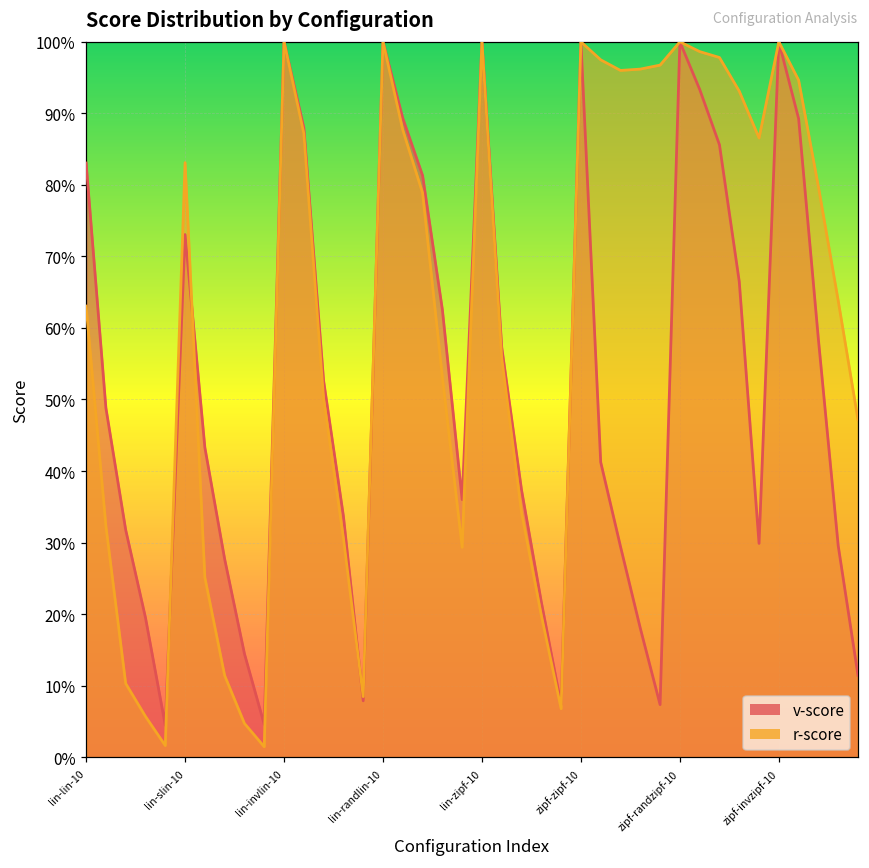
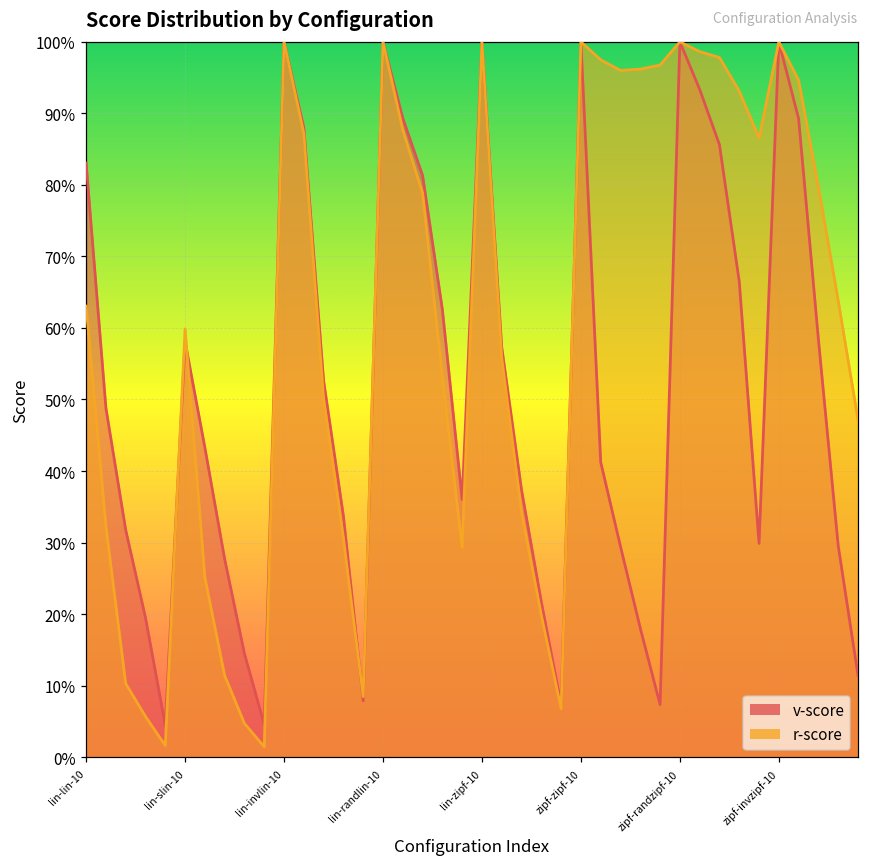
  {
    "v-score": {
      "lin-lin-10": "83%",
-     "lin-slin-10": "73%"
+     "lin-slin-10": "58%"
    },
    "r-score": {
      "lin-lin-10": "63%",
-     "lin-slin-10": "83%"
+     "lin-slin-10": "60%"
    }
  }
